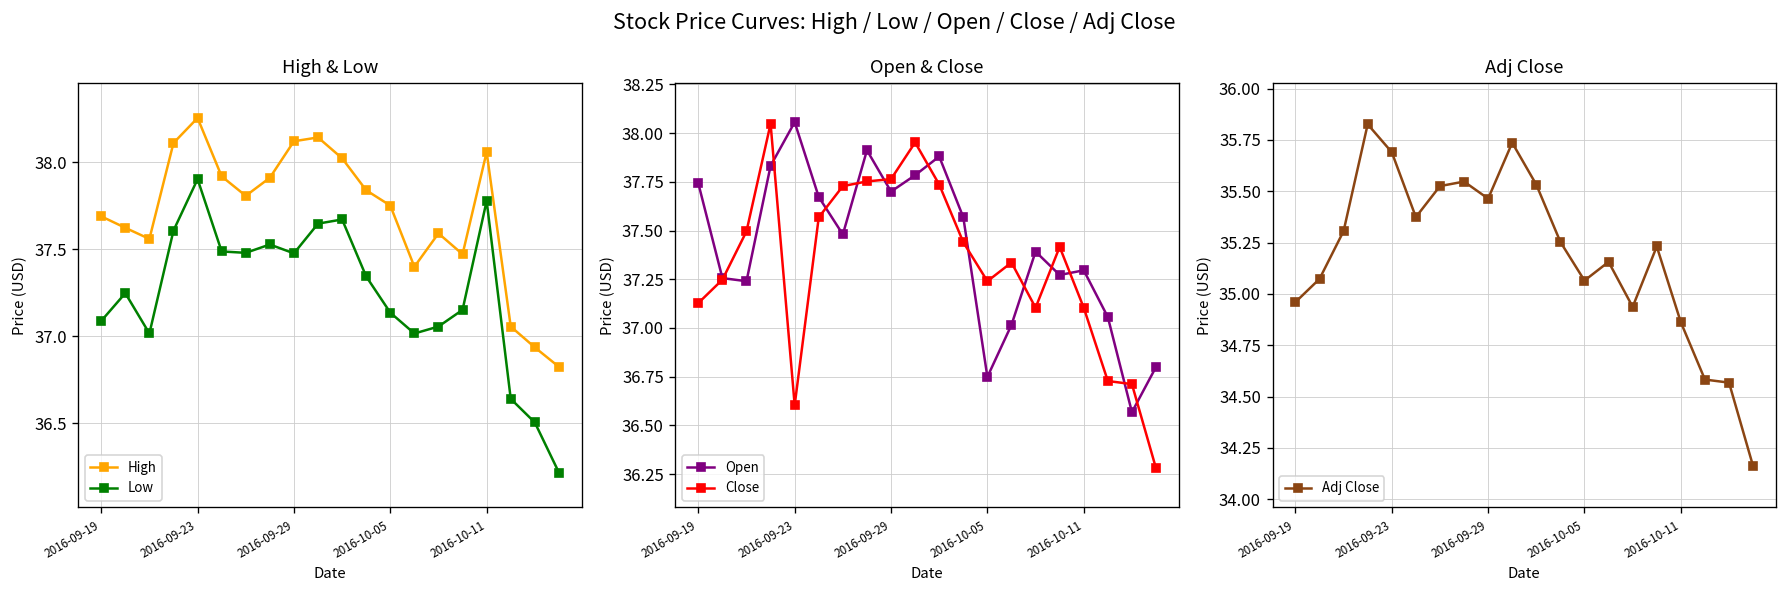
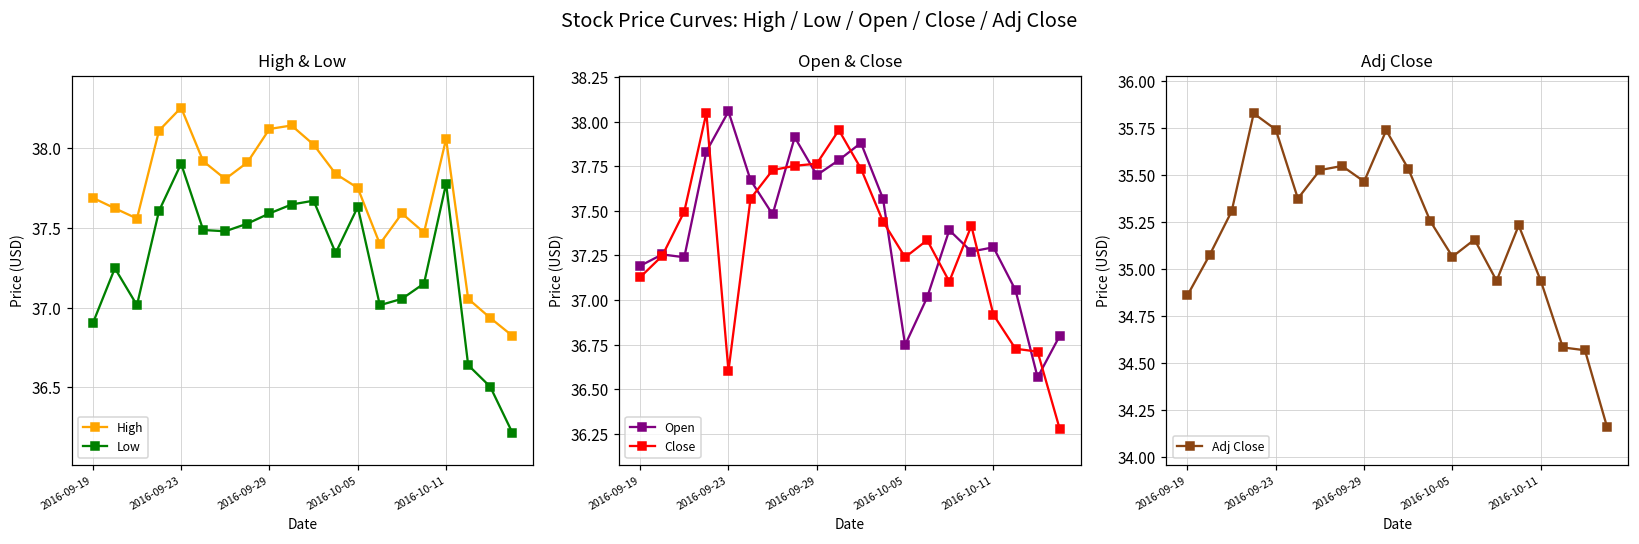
  {
    "High & Low": {
      "High": {
        "2016-09-19": 37.69,
        "2016-09-23": 38.26,
        "2016-09-29": 38.12,
        "2016-10-05": 37.75,
        "2016-10-11": 38.06
      },
      "Low": {
-       "2016-09-19": 37.09,
+       "2016-09-19": 36.90,
        "2016-09-23": 37.90,
-       "2016-09-29": 37.48,
-       "2016-10-05": 37.14,
+       "2016-09-29": 37.59,
+       "2016-10-05": 37.63,
        "2016-10-11": 37.78
      }
    },
    "Open & Close": {
      "Open": {
-       "2016-09-19": 37.74,
+       "2016-09-19": 37.19,
        "2016-09-23": 38.06,
        "2016-09-29": 37.70,
        "2016-10-05": 36.75,
        "2016-10-11": 37.30
      },
      "Close": {
        "2016-09-19": 37.13,
        "2016-09-23": 36.60,
        "2016-09-29": 37.76,
        "2016-10-05": 37.24,
-       "2016-10-11": 37.10
+       "2016-10-11": 36.92
      }
    },
    "Adj Close": {
-     "2016-09-19": 34.96,
-     "2016-09-23": 35.69,
+     "2016-09-19": 34.86,
+     "2016-09-23": 35.74,
      "2016-09-29": 35.46,
      "2016-10-05": 35.07,
-     "2016-10-11": 34.86
+     "2016-10-11": 34.94
    }
  }
